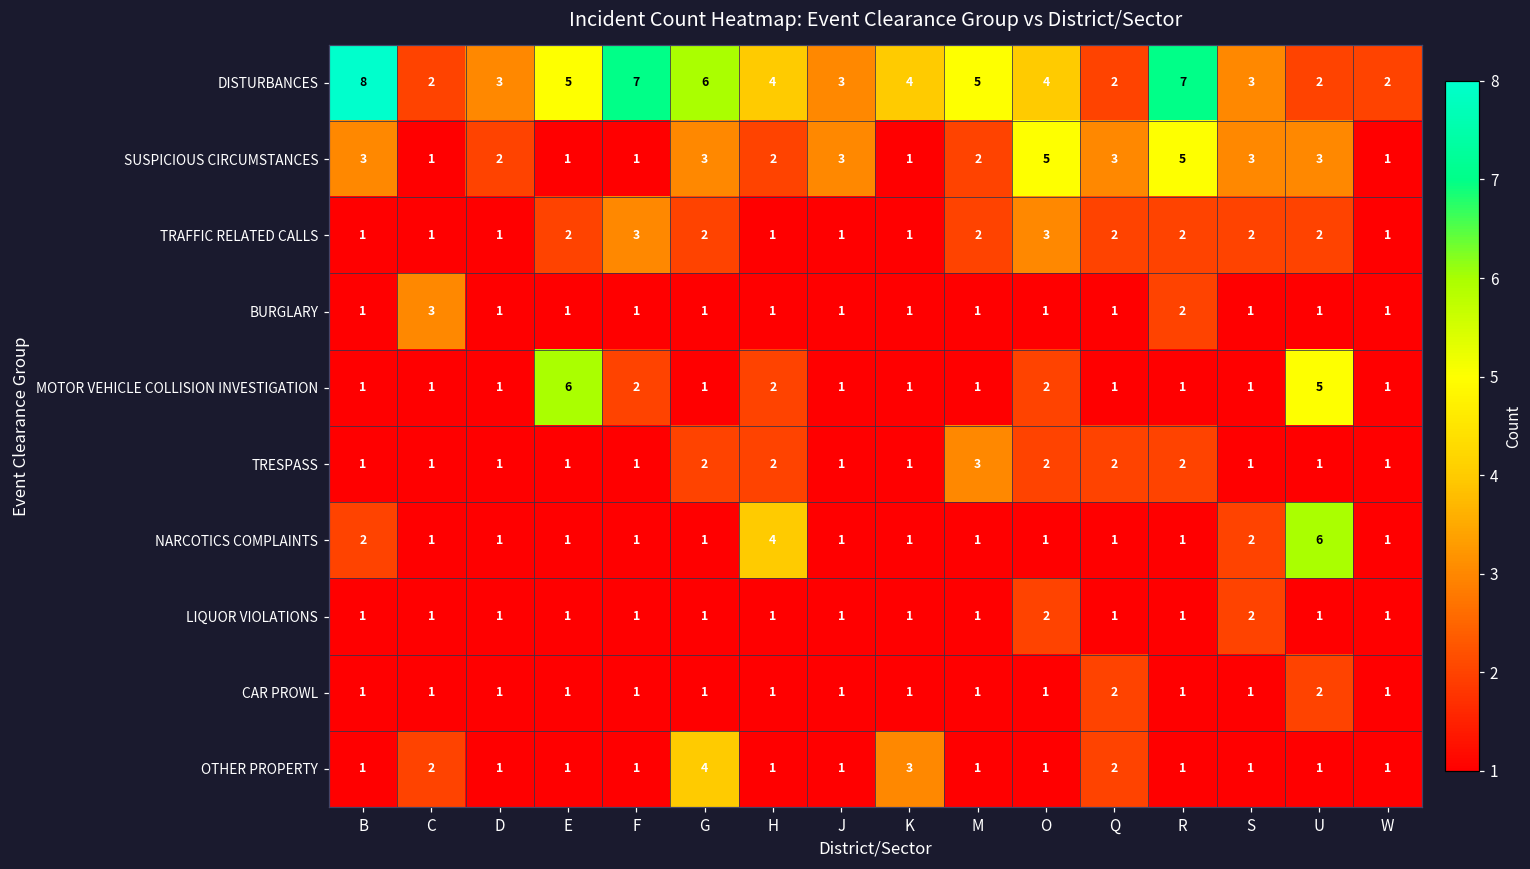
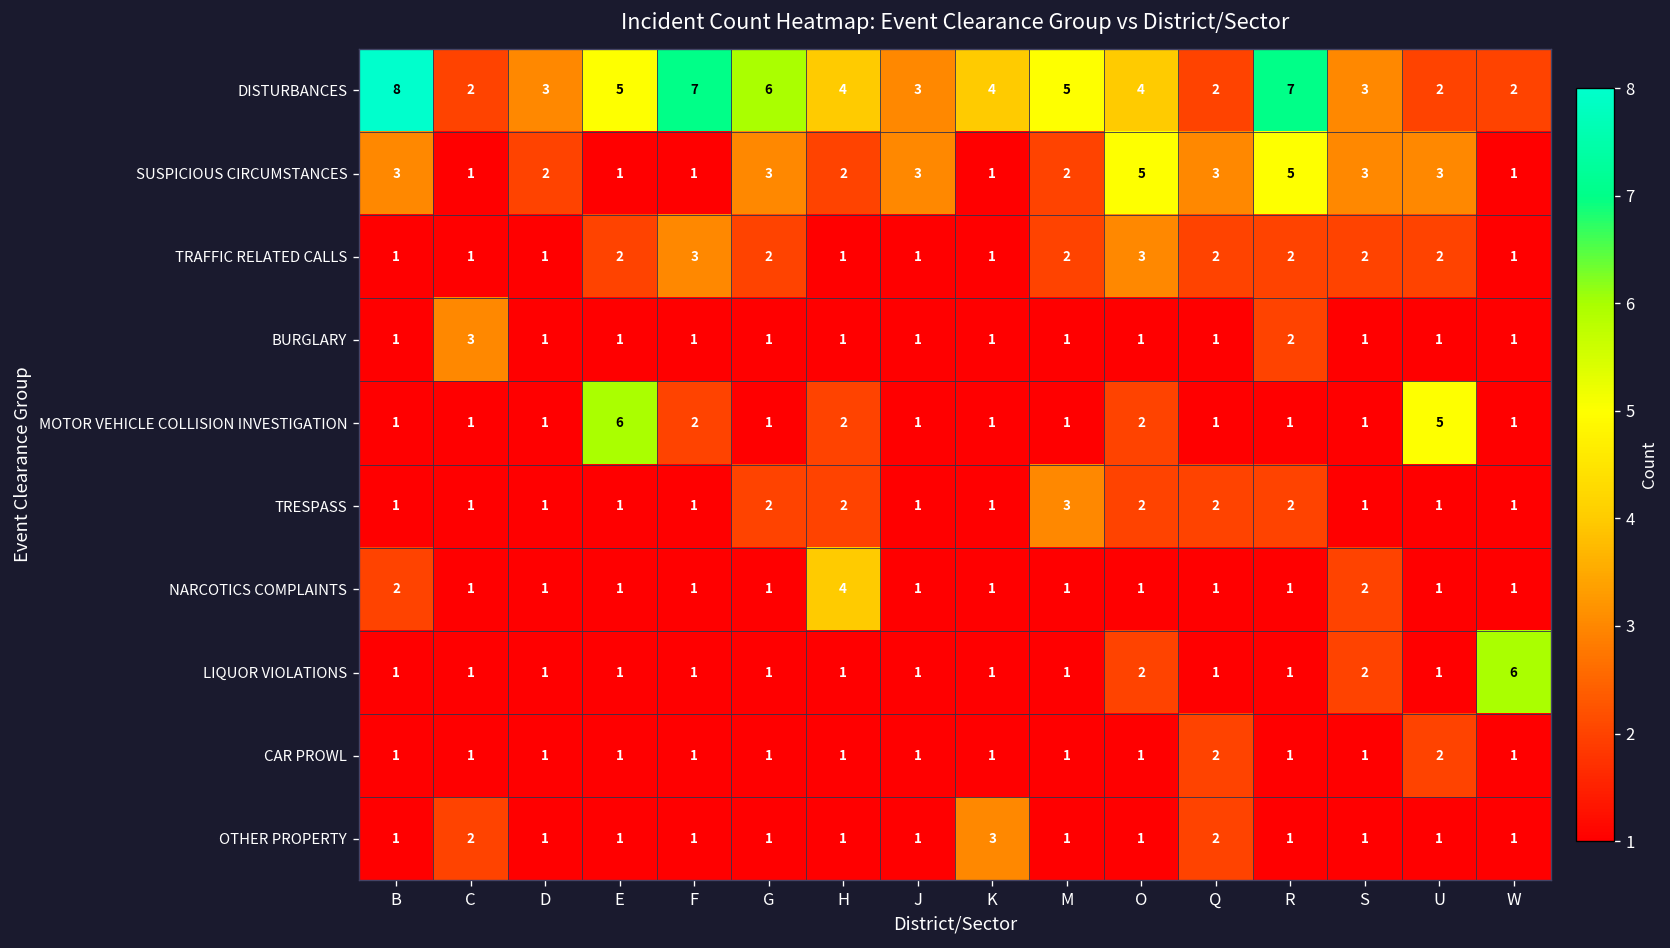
  {
    "DISTURBANCES": {
      "B": 8,
      "C": 2,
      "D": 3,
      "E": 5,
      "F": 7,
      "G": 6,
      "H": 4,
      "J": 3,
      "K": 4,
      "M": 5,
      "O": 4,
      "Q": 2,
      "R": 7,
      "S": 3,
      "U": 2,
      "W": 2
    },
    "SUSPICIOUS CIRCUMSTANCES": {
      "B": 3,
      "C": 1,
      "D": 2,
      "E": 1,
      "F": 1,
      "G": 3,
      "H": 2,
      "J": 3,
      "K": 1,
      "M": 2,
      "O": 5,
      "Q": 3,
      "R": 5,
      "S": 3,
      "U": 3,
      "W": 1
    },
    "TRAFFIC RELATED CALLS": {
      "B": 1,
      "C": 1,
      "D": 1,
      "E": 2,
      "F": 3,
      "G": 2,
      "H": 1,
      "J": 1,
      "K": 1,
      "M": 2,
      "O": 3,
      "Q": 2,
      "R": 2,
      "S": 2,
      "U": 2,
      "W": 1
    },
    "BURGLARY": {
      "B": 1,
      "C": 3,
      "D": 1,
      "E": 1,
      "F": 1,
      "G": 1,
      "H": 1,
      "J": 1,
      "K": 1,
      "M": 1,
      "O": 1,
      "Q": 1,
      "R": 2,
      "S": 1,
      "U": 1,
      "W": 1
    },
    "MOTOR VEHICLE COLLISION INVESTIGATION": {
      "B": 1,
      "C": 1,
      "D": 1,
      "E": 6,
      "F": 2,
      "G": 1,
      "H": 2,
      "J": 1,
      "K": 1,
      "M": 1,
      "O": 2,
      "Q": 1,
      "R": 1,
      "S": 1,
      "U": 5,
      "W": 1
    },
    "TRESPASS": {
      "B": 1,
      "C": 1,
      "D": 1,
      "E": 1,
      "F": 1,
      "G": 2,
      "H": 2,
      "J": 1,
      "K": 1,
      "M": 3,
      "O": 2,
      "Q": 2,
      "R": 2,
      "S": 1,
      "U": 1,
      "W": 1
    },
    "NARCOTICS COMPLAINTS": {
      "B": 2,
      "C": 1,
      "D": 1,
      "E": 1,
      "F": 1,
      "G": 1,
      "H": 4,
      "J": 1,
      "K": 1,
      "M": 1,
      "O": 1,
      "Q": 1,
      "R": 1,
      "S": 2,
-     "U": 6,
+     "U": 1,
      "W": 1
    },
    "LIQUOR VIOLATIONS": {
      "B": 1,
      "C": 1,
      "D": 1,
      "E": 1,
      "F": 1,
      "G": 1,
      "H": 1,
      "J": 1,
      "K": 1,
      "M": 1,
      "O": 2,
      "Q": 1,
      "R": 1,
      "S": 2,
      "U": 1,
-     "W": 1
+     "W": 6
    },
    "CAR PROWL": {
      "B": 1,
      "C": 1,
      "D": 1,
      "E": 1,
      "F": 1,
      "G": 1,
      "H": 1,
      "J": 1,
      "K": 1,
      "M": 1,
      "O": 1,
      "Q": 2,
      "R": 1,
      "S": 1,
      "U": 2,
      "W": 1
    },
    "OTHER PROPERTY": {
      "B": 1,
      "C": 2,
      "D": 1,
      "E": 1,
      "F": 1,
-     "G": 4,
+     "G": 1,
      "H": 1,
      "J": 1,
      "K": 3,
      "M": 1,
      "O": 1,
      "Q": 2,
      "R": 1,
      "S": 1,
      "U": 1,
      "W": 1
    }
  }
